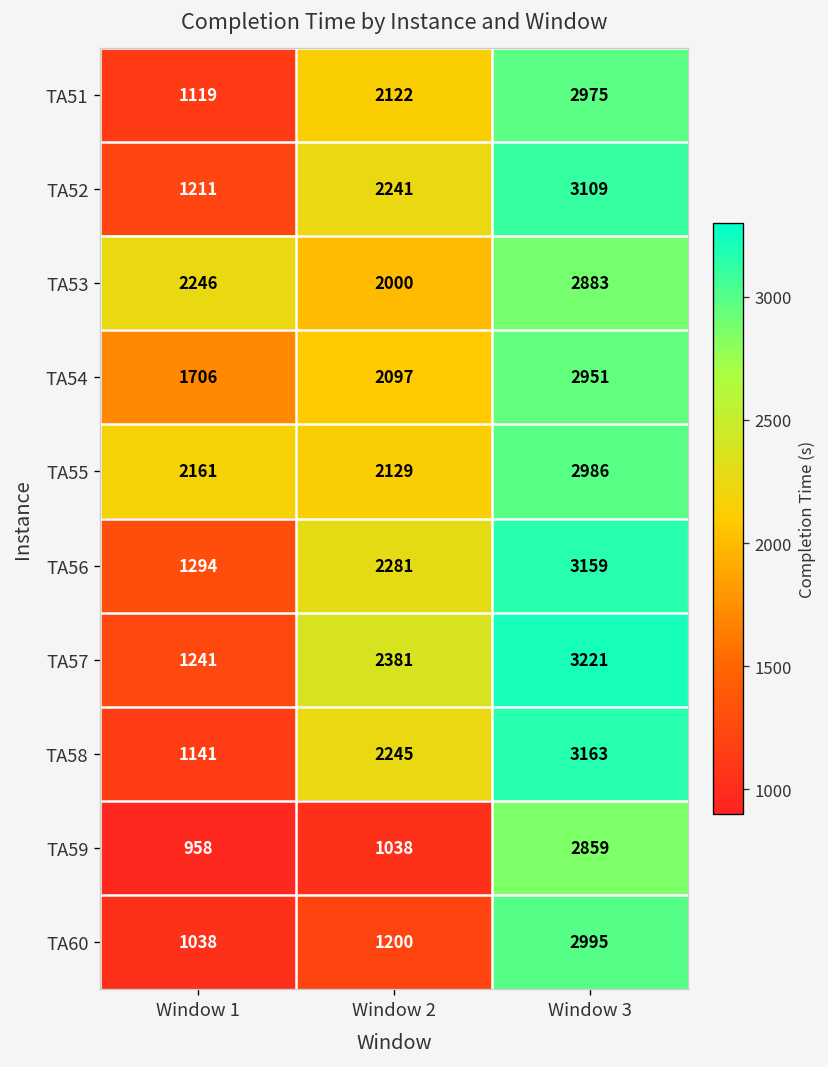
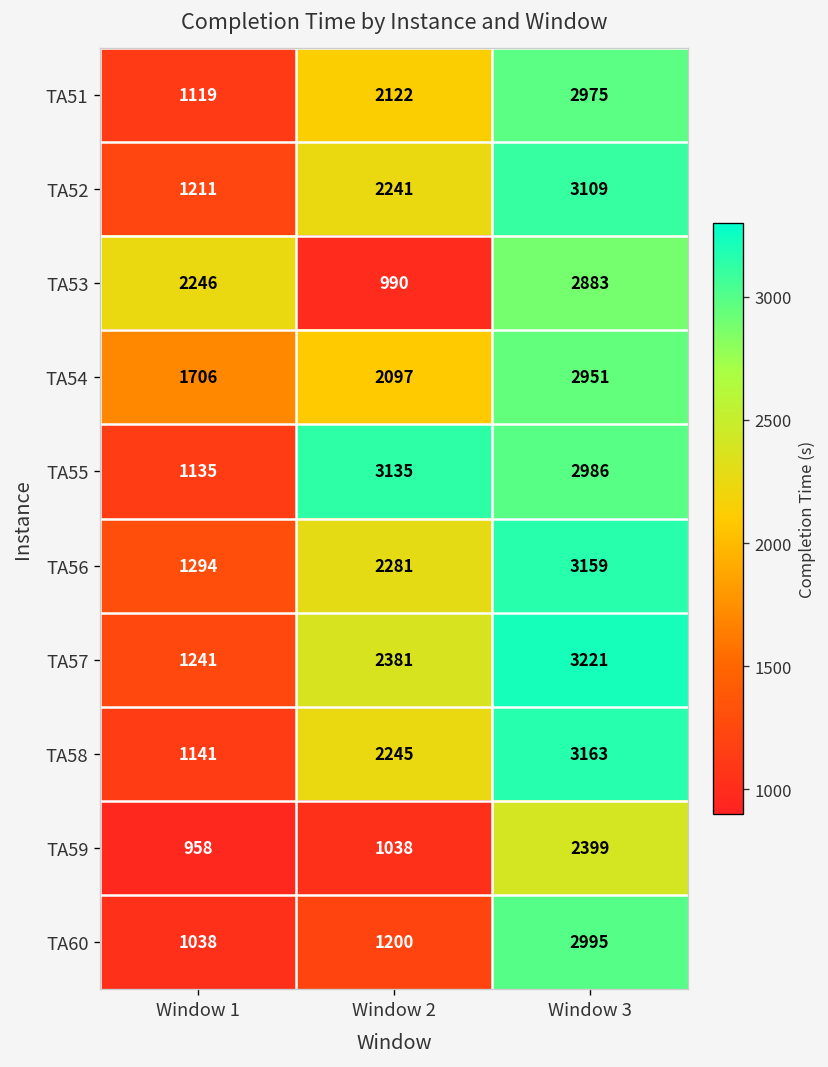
  {
    "TA51": {
      "Window 1": 1119,
      "Window 2": 2122,
      "Window 3": 2975
    },
    "TA52": {
      "Window 1": 1211,
      "Window 2": 2241,
      "Window 3": 3109
    },
    "TA53": {
      "Window 1": 2246,
-     "Window 2": 2000,
+     "Window 2": 990,
      "Window 3": 2883
    },
    "TA54": {
      "Window 1": 1706,
      "Window 2": 2097,
      "Window 3": 2951
    },
    "TA55": {
-     "Window 1": 2161,
-     "Window 2": 2129,
+     "Window 1": 1135,
+     "Window 2": 3135,
      "Window 3": 2986
    },
    "TA56": {
      "Window 1": 1294,
      "Window 2": 2281,
      "Window 3": 3159
    },
    "TA57": {
      "Window 1": 1241,
      "Window 2": 2381,
      "Window 3": 3221
    },
    "TA58": {
      "Window 1": 1141,
      "Window 2": 2245,
      "Window 3": 3163
    },
    "TA59": {
      "Window 1": 958,
      "Window 2": 1038,
-     "Window 3": 2859
+     "Window 3": 2399
    },
    "TA60": {
      "Window 1": 1038,
      "Window 2": 1200,
      "Window 3": 2995
    }
  }
